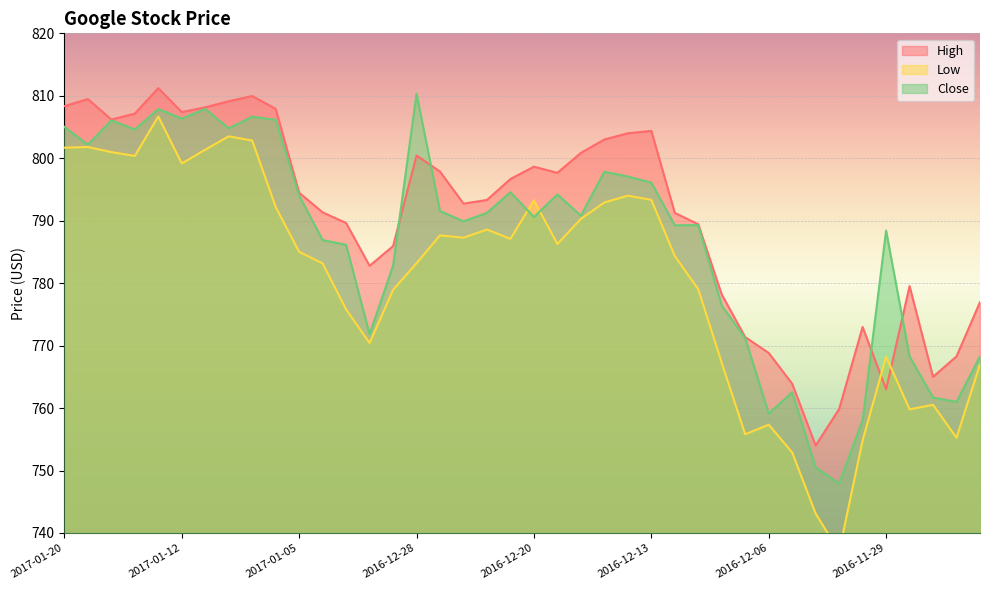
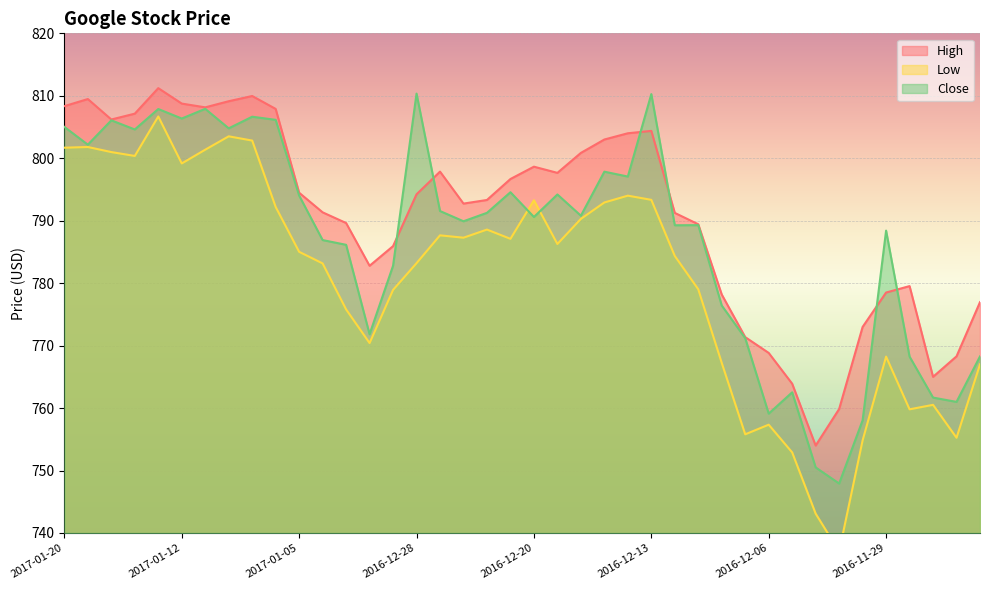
  {
    "High": {
      "2017-01-20": 808,
-     "2017-01-12": 807,
+     "2017-01-12": 809,
      "2017-01-05": 794,
-     "2016-12-28": 800,
+     "2016-12-28": 794,
      "2016-12-20": 799,
      "2016-12-13": 804,
      "2016-12-06": 769,
-     "2016-11-29": 763
+     "2016-11-29": 779
    },
    "Close": {
      "2017-01-20": 805,
      "2017-01-12": 806,
      "2017-01-05": 794,
      "2016-12-28": 810,
      "2016-12-20": 791,
-     "2016-12-13": 796,
+     "2016-12-13": 810,
      "2016-12-06": 759,
      "2016-11-29": 788
    }
  }
